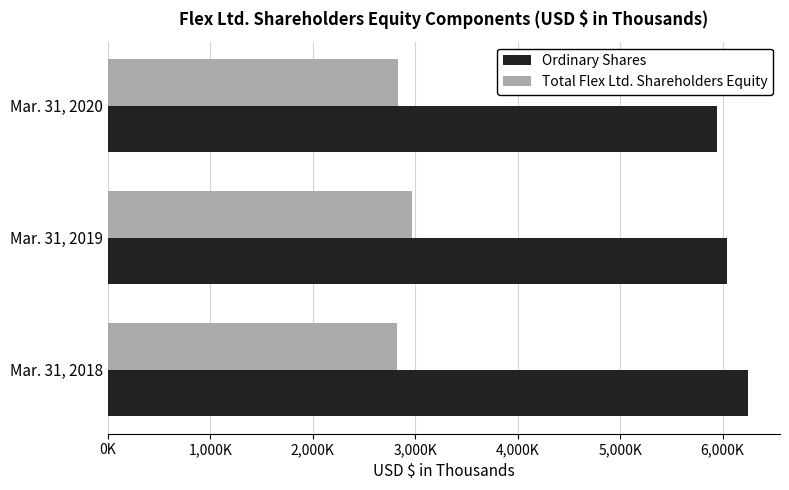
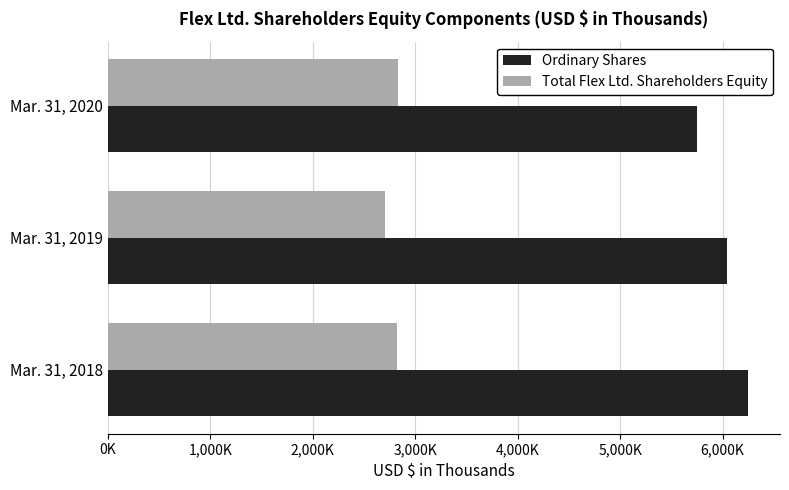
  {
    "Ordinary Shares": {
-     "Mar. 31, 2020": "5,950,000",
+     "Mar. 31, 2020": "5,750,000",
      "Mar. 31, 2019": "6,040,000",
      "Mar. 31, 2018": "6,250,000"
    },
    "Total Flex Ltd. Shareholders Equity": {
      "Mar. 31, 2020": "2,830,000",
-     "Mar. 31, 2019": "2,970,000",
+     "Mar. 31, 2019": "2,700,000",
      "Mar. 31, 2018": "2,820,000"
    }
  }
